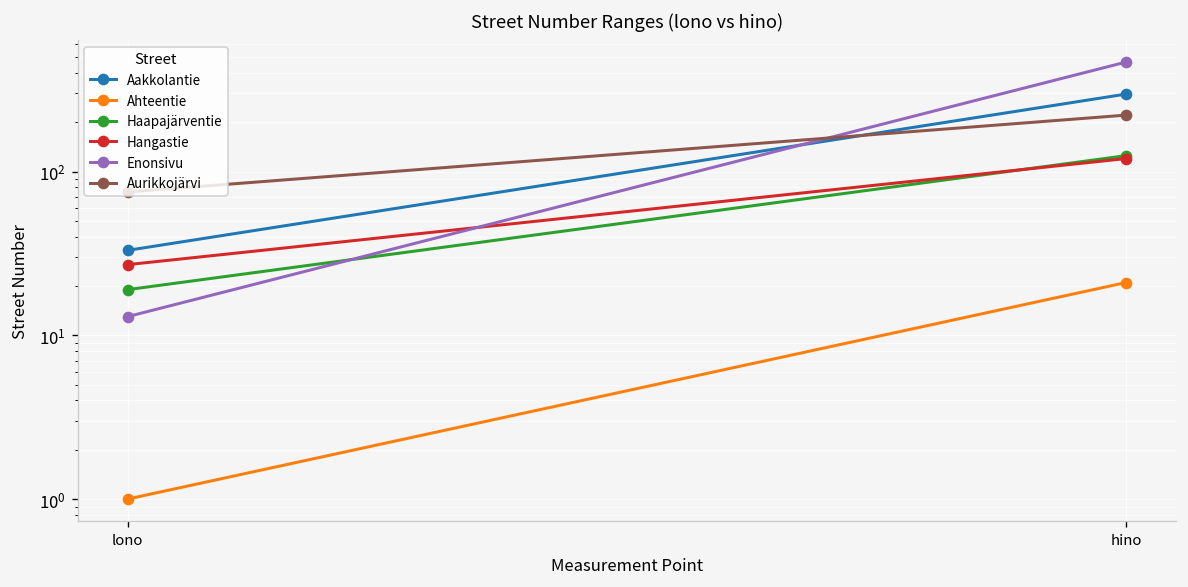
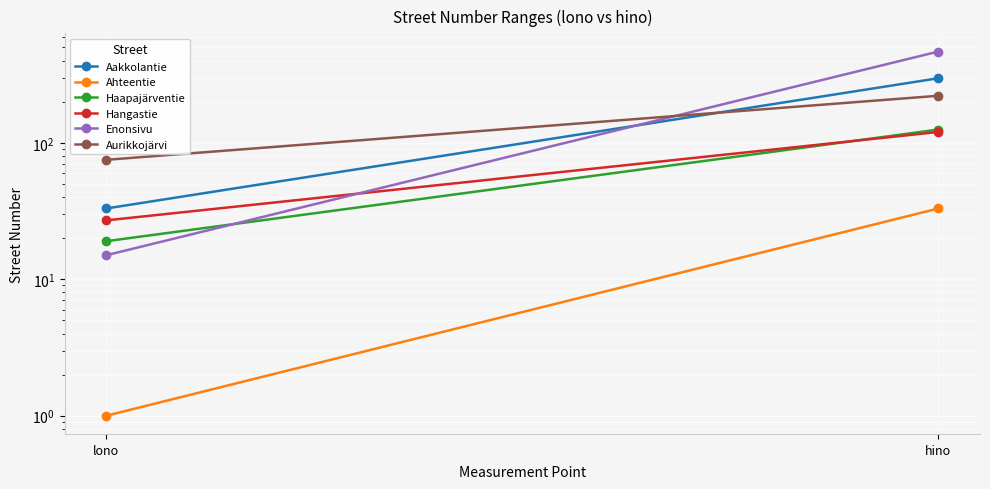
  {
    "Aakkolantie": {
      "lono": 33,
      "hino": 300
    },
    "Ahteentie": {
      "lono": 1,
-     "hino": 21
+     "hino": 33
    },
    "Haapajärventie": {
      "lono": 19
    },
    "Hangastie": {
      "lono": 27
    },
    "Enonsivu": {
-     "lono": 13,
+     "lono": 15,
      "hino": 470
    },
    "Aurikkojärvi": {
      "lono": 80,
      "hino": 220
    }
  }
